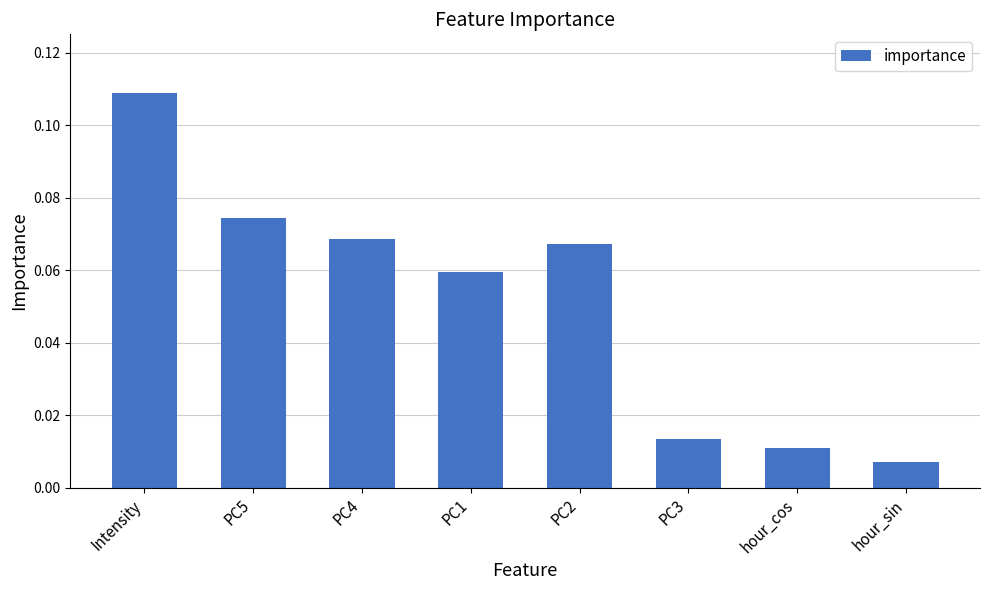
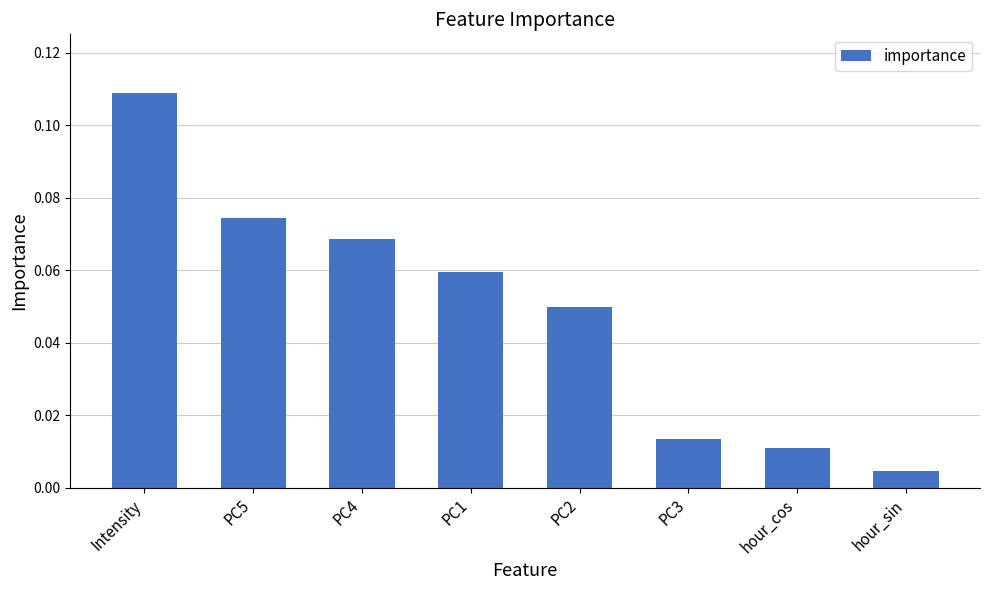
  {
    "Intensity": 0.109,
    "PC5": 0.074,
    "PC4": 0.068,
    "PC1": 0.060,
-   "PC2": 0.067,
+   "PC2": 0.050,
    "PC3": 0.013,
    "hour_cos": 0.011,
-   "hour_sin": 0.007
+   "hour_sin": 0.005
  }
